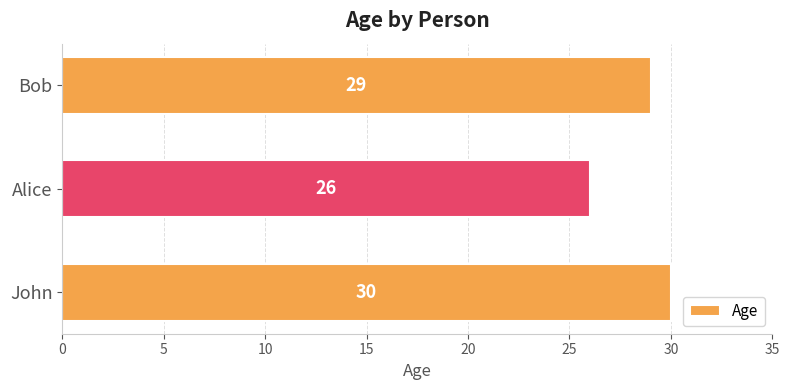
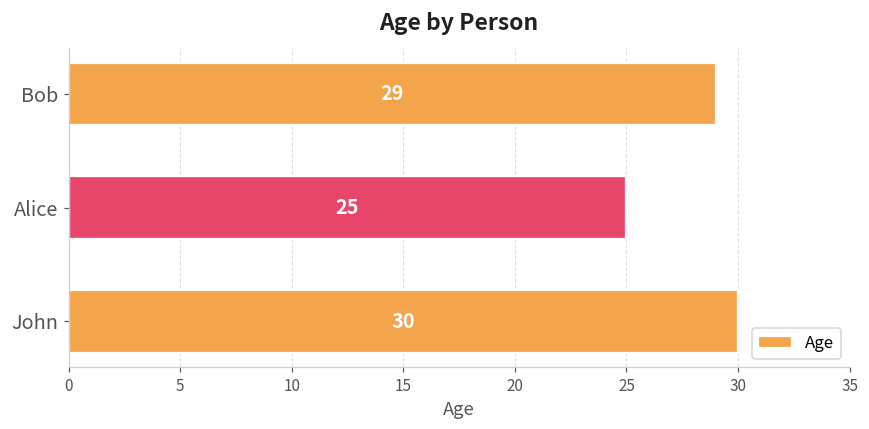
  {
    "Bob": 29,
-   "Alice": 26,
+   "Alice": 25,
    "John": 30
  }
